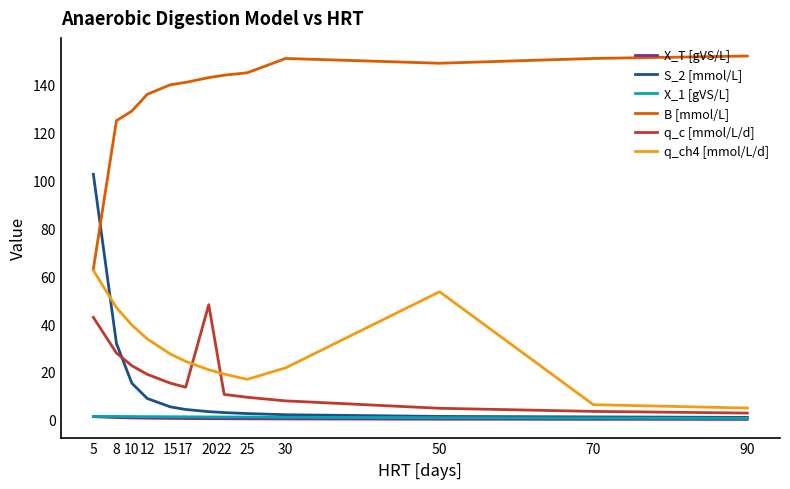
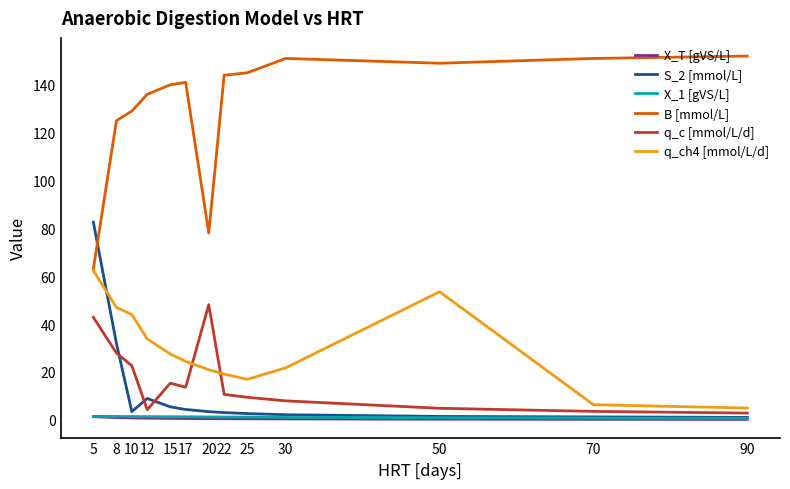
  {
    "S_2 [mmol/L]": {
-     "5": 103,
+     "5": 83,
      "8": 32,
-     "10": 15,
+     "10": 3,
      "12": 9,
      "15": 5,
      "17": 4,
      "20": 3,
      "22": 3,
      "25": 3,
      "30": 2
    },
    "B [mmol/L]": {
      "8": 125,
      "10": 129,
      "12": 136,
      "15": 140,
      "17": 141,
-     "20": 143,
+     "20": 78,
      "22": 144,
      "25": 145,
      "30": 151,
      "50": 149,
      "70": 151,
      "90": 152
    },
    "q_c [mmol/L/d]": {
      "5": 43,
      "8": 28,
      "10": 23,
-     "12": 19,
+     "12": 4,
      "15": 15,
      "17": 14,
      "20": 48,
      "22": 11,
      "25": 9,
      "30": 8,
      "50": 5,
      "70": 4,
      "90": 3
    },
    "q_ch4 [mmol/L/d]": {
      "8": 47,
-     "10": 40,
+     "10": 44,
      "12": 34,
      "15": 28,
      "17": 24,
      "20": 21,
      "22": 19,
      "25": 17,
      "30": 22,
      "50": 54,
      "70": 6,
      "90": 5
    }
  }
